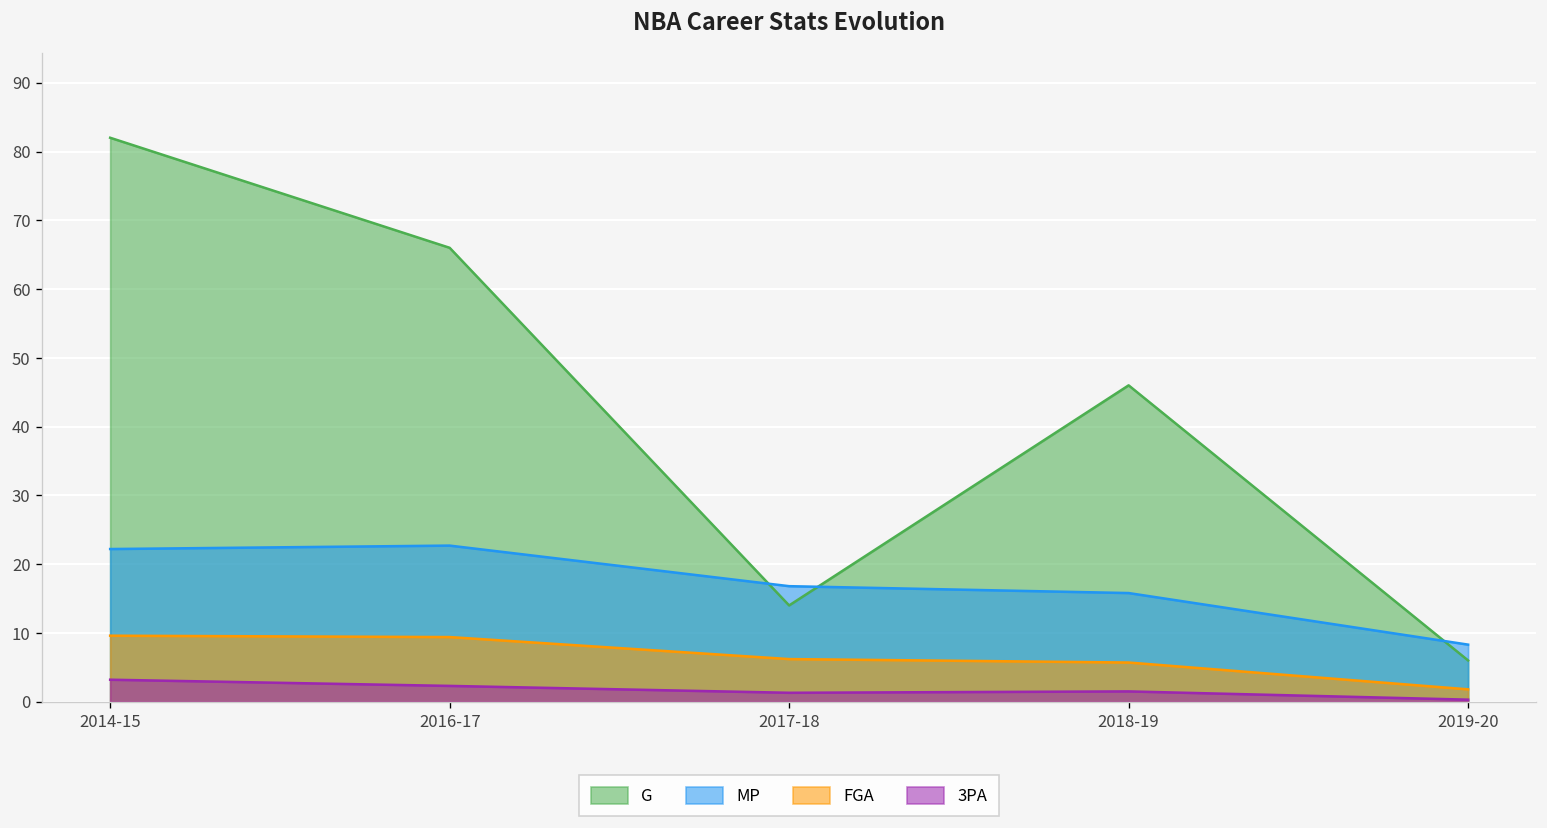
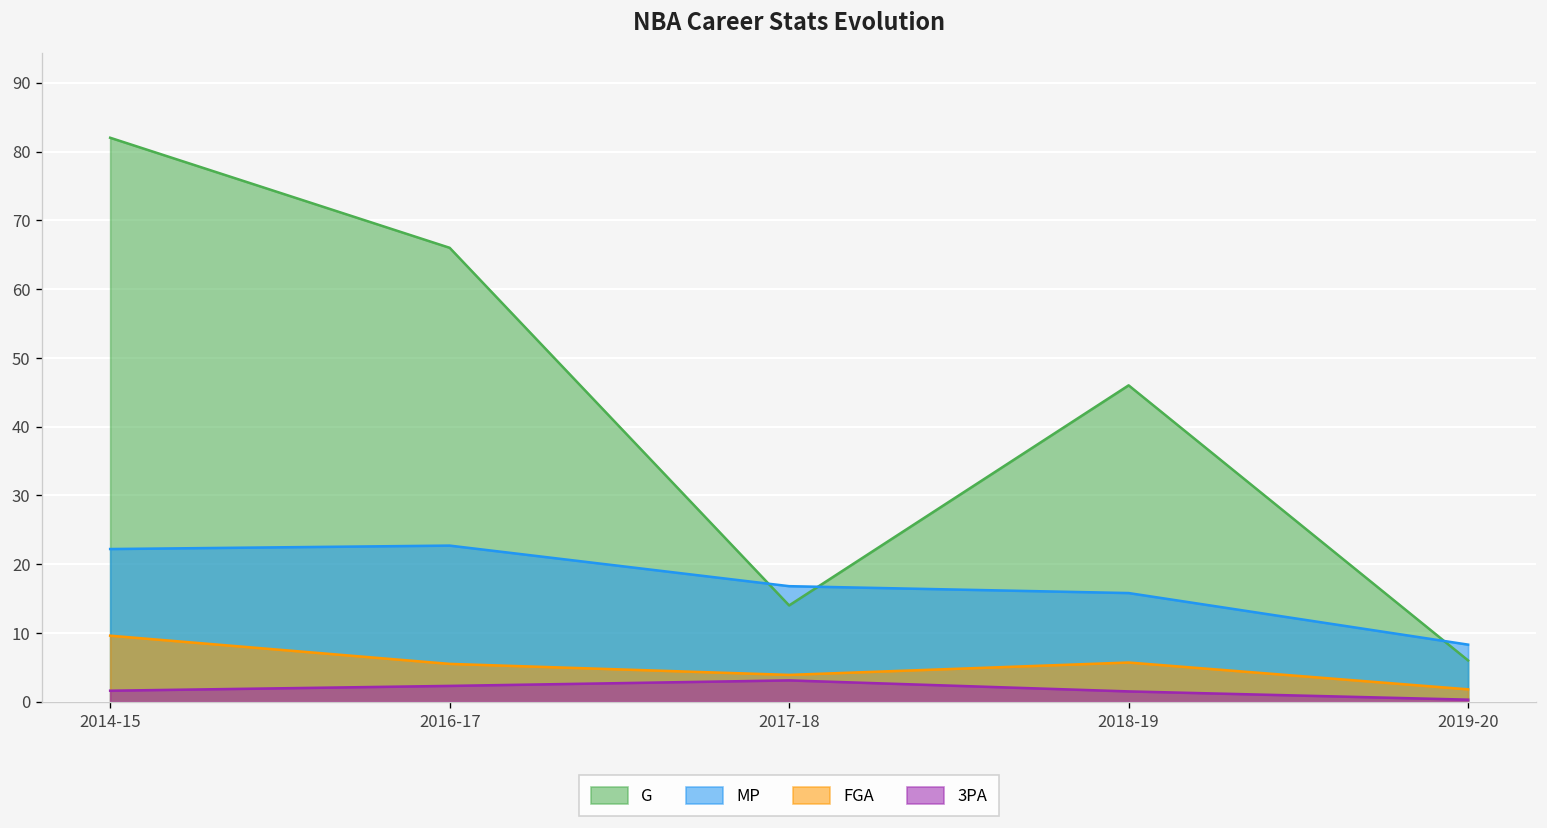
  {
    "G": {
      "2014-15": 82,
      "2016-17": 66,
      "2017-18": 14,
      "2018-19": 46,
      "2019-20": 6
    },
    "MP": {
      "2014-15": 22,
      "2016-17": 23,
      "2017-18": 17,
      "2018-19": 16,
      "2019-20": 8
    },
    "FGA": {
      "2014-15": 10,
-     "2016-17": 9,
-     "2017-18": 6,
+     "2016-17": 6,
+     "2017-18": 4,
      "2018-19": 6,
      "2019-20": 2
    },
    "3PA": {
-     "2014-15": 3,
+     "2014-15": 2,
      "2016-17": 2,
-     "2017-18": 1,
+     "2017-18": 3,
      "2018-19": 2,
      "2019-20": 0
    }
  }
